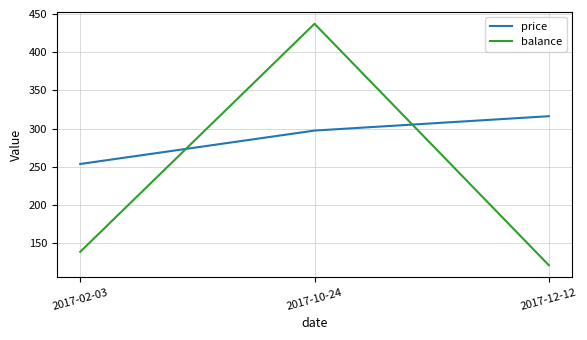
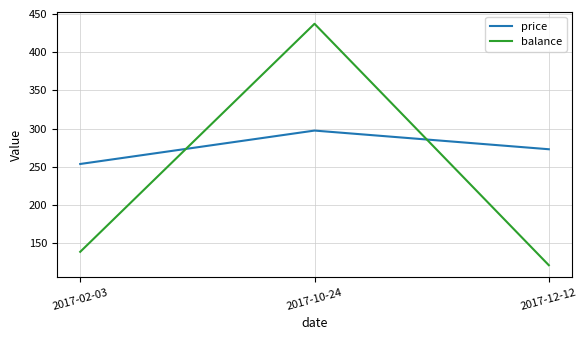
  {
    "price": {
      "2017-02-03": 250,
      "2017-10-24": 300,
-     "2017-12-12": 320
+     "2017-12-12": 270
    },
    "balance": {
      "2017-02-03": 140,
      "2017-10-24": 440,
      "2017-12-12": 120
    }
  }
